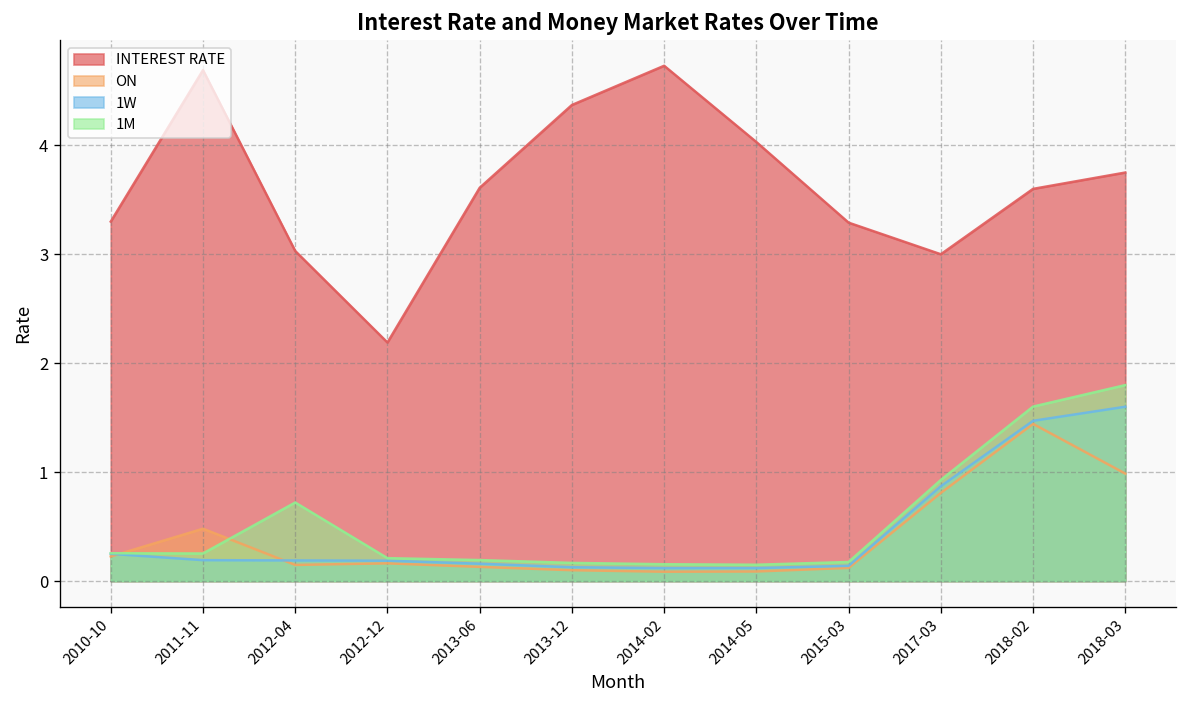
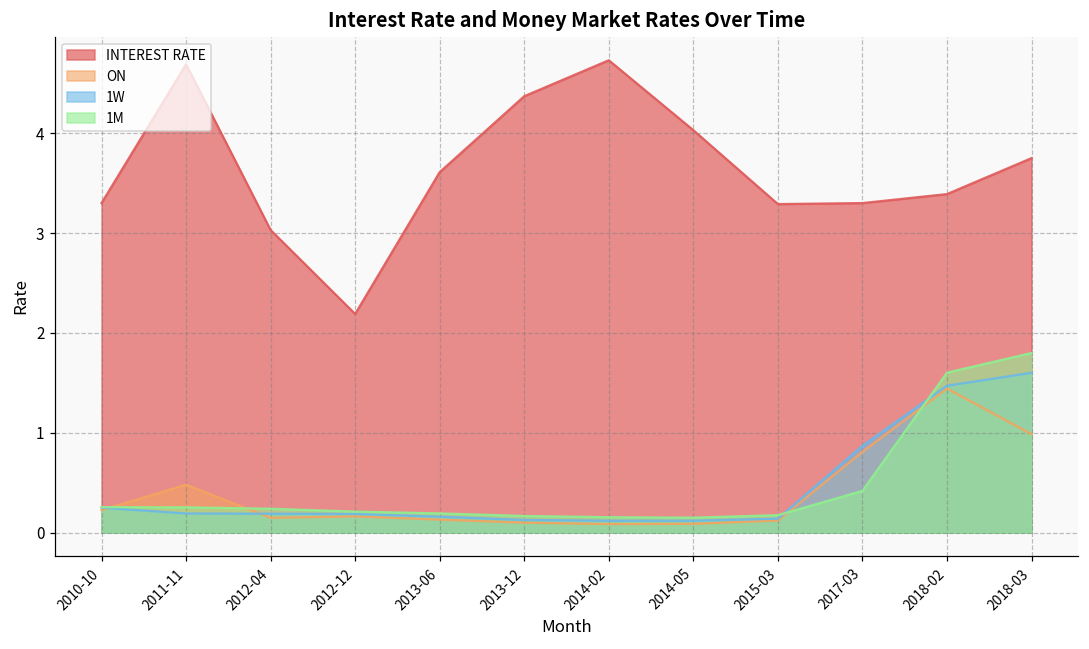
  {
    "INTEREST RATE": {
      "2010-10": 3.3,
      "2012-04": 3.0,
      "2012-12": 2.2,
      "2013-06": 3.6,
      "2013-12": 4.4,
      "2014-02": 4.7,
      "2014-05": 4.0,
      "2015-03": 3.3,
-     "2017-03": 3.0,
-     "2018-02": 3.6,
+     "2017-03": 3.3,
+     "2018-02": 3.4,
      "2018-03": 3.8
    },
    "ON": {
      "2011-11": 0.5,
      "2012-04": 0.1,
      "2013-06": 0.1,
      "2014-02": 0.1,
      "2014-05": 0.1,
      "2017-03": 0.8,
      "2018-03": 1.0
    },
    "1W": {
      "2011-11": 0.2,
      "2012-04": 0.2,
      "2013-06": 0.2,
      "2014-02": 0.1,
      "2014-05": 0.1,
      "2017-03": 0.9,
      "2018-03": 1.6
    },
    "1M": {
      "2011-11": 0.3,
-     "2012-04": 0.7,
+     "2012-04": 0.2,
      "2013-06": 0.2,
      "2013-12": 0.2,
      "2014-02": 0.2,
      "2014-05": 0.2,
      "2015-03": 0.2,
-     "2017-03": 0.9,
+     "2017-03": 0.4,
      "2018-02": 1.6,
      "2018-03": 1.8
    }
  }
